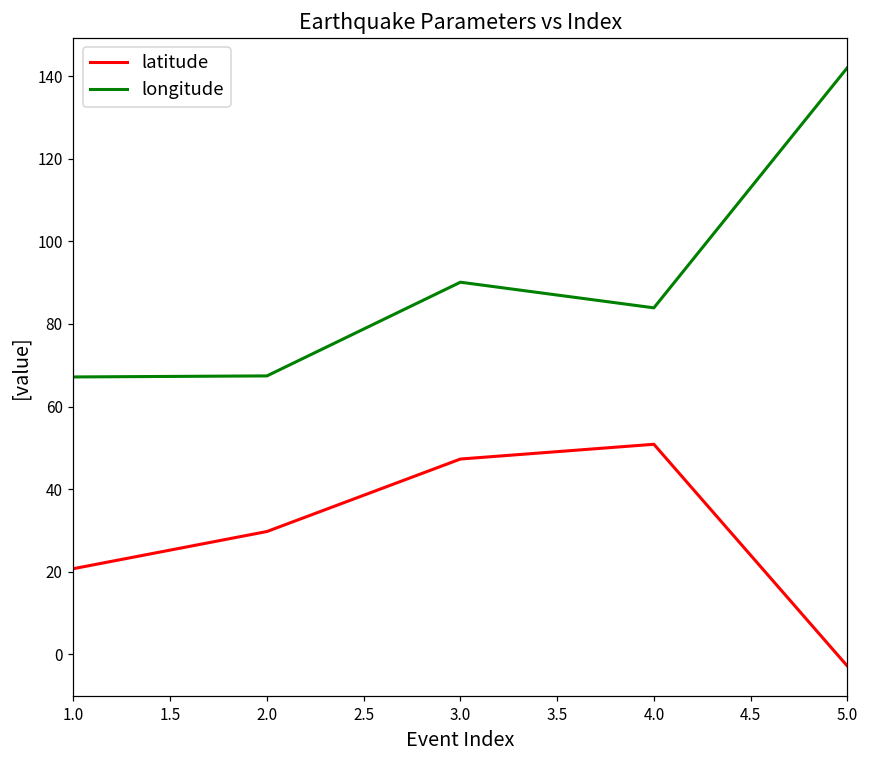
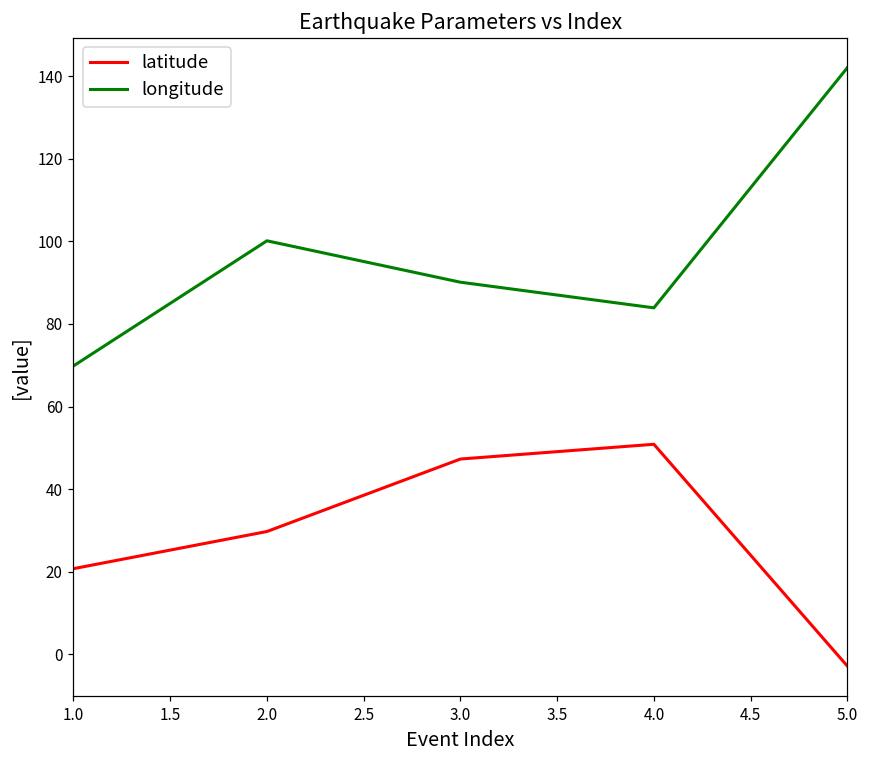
  {
    "latitude": {
      "1.0": 21,
      "2.0": 30,
      "3.0": 47,
      "4.0": 51,
      "5.0": -3
    },
    "longitude": {
-     "1.0": 67,
-     "2.0": 67,
+     "1.0": 70,
+     "2.0": 100,
      "3.0": 90,
      "4.0": 84,
      "5.0": 142
    }
  }
